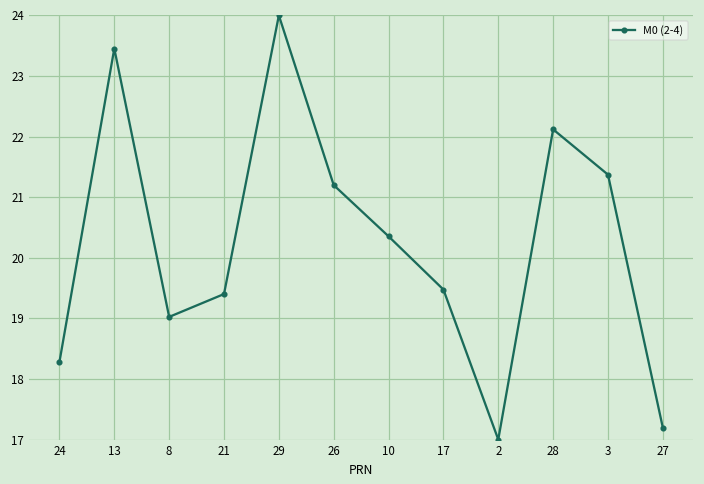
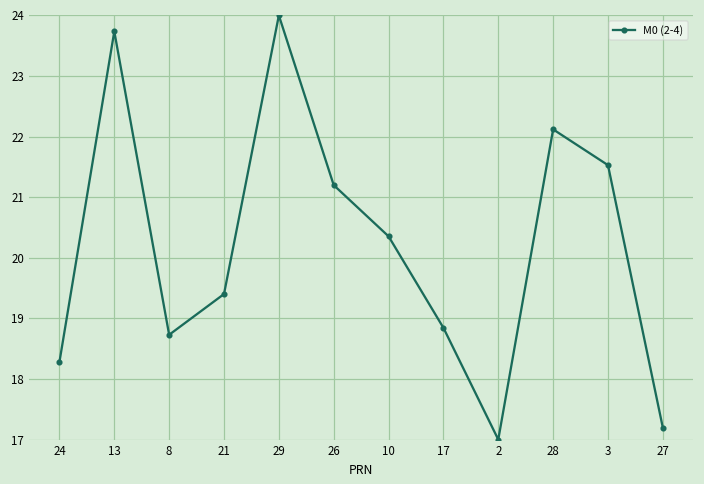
  {
    "24": 18.3,
-   "13": 23.5,
-   "8": 19.0,
+   "13": 23.7,
+   "8": 18.7,
    "21": 19.4,
    "29": 24.0,
    "26": 21.2,
    "10": 20.4,
-   "17": 19.5,
+   "17": 18.8,
    "2": 17.0,
    "28": 22.1,
-   "3": 21.4,
+   "3": 21.5,
    "27": 17.2
  }
